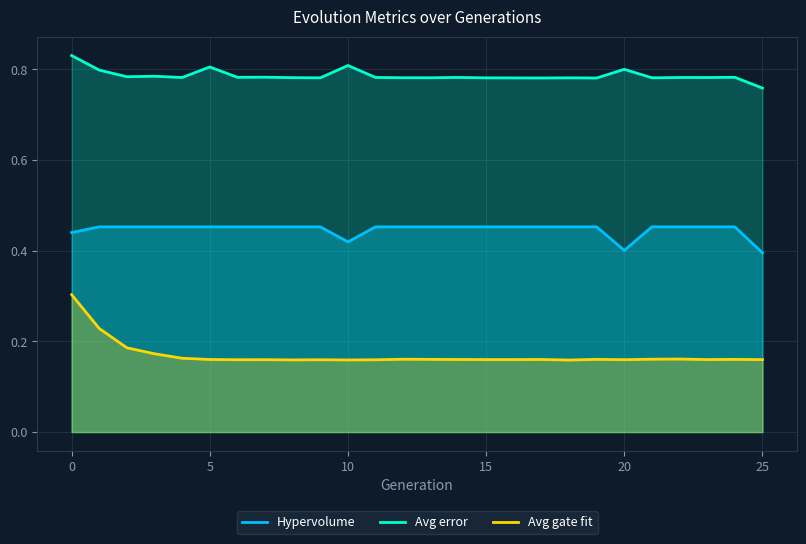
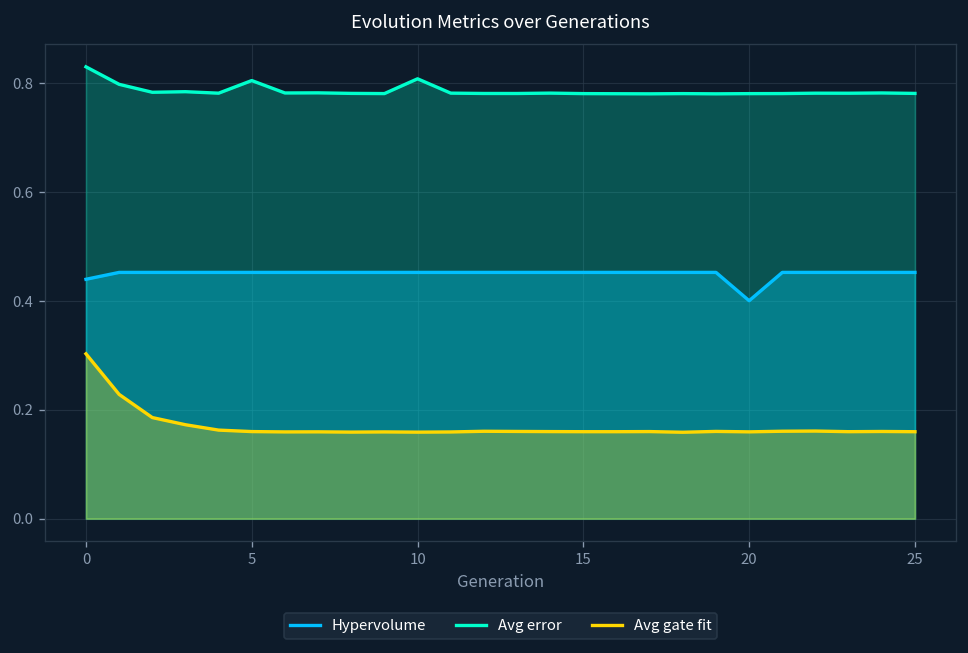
  {
    "Hypervolume": {
      "0": 0.44,
      "5": 0.45,
-     "10": 0.42,
+     "10": 0.45,
      "15": 0.45,
      "20": 0.40,
-     "25": 0.40
+     "25": 0.45
    },
    "Avg error": {
      "0": 0.83,
      "5": 0.81,
      "10": 0.81,
      "15": 0.78,
-     "20": 0.80,
-     "25": 0.76
+     "20": 0.78,
+     "25": 0.78
    },
    "Avg gate fit": {
      "0": 0.30,
      "5": 0.16,
      "10": 0.16,
      "15": 0.16,
      "20": 0.16,
      "25": 0.16
    }
  }
